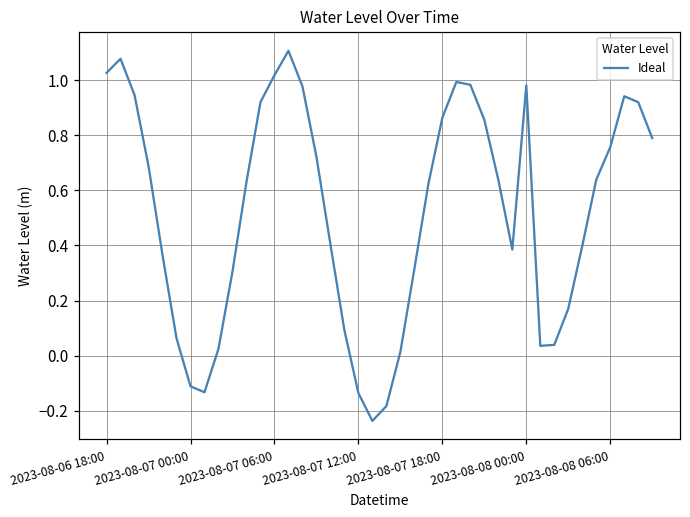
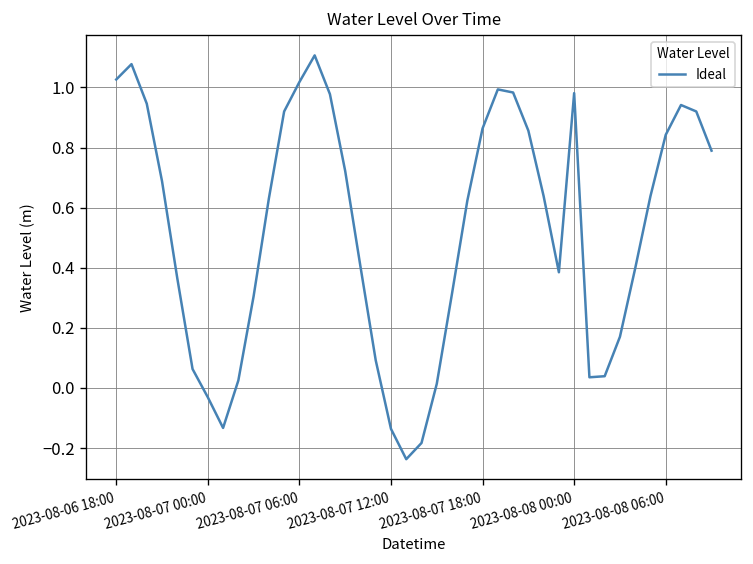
  {
    "2023-08-06 18:00": 1.03,
-   "2023-08-07 00:00": -0.11,
+   "2023-08-07 00:00": -0.03,
    "2023-08-07 06:00": 1.02,
    "2023-08-07 12:00": -0.14,
    "2023-08-07 18:00": 0.86,
    "2023-08-08 00:00": 0.98,
-   "2023-08-08 06:00": 0.76
+   "2023-08-08 06:00": 0.84
  }
